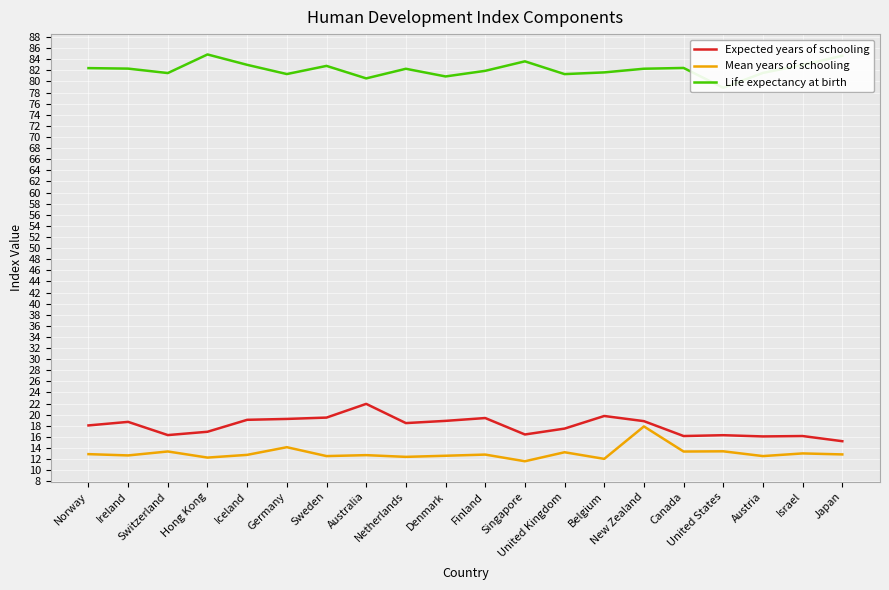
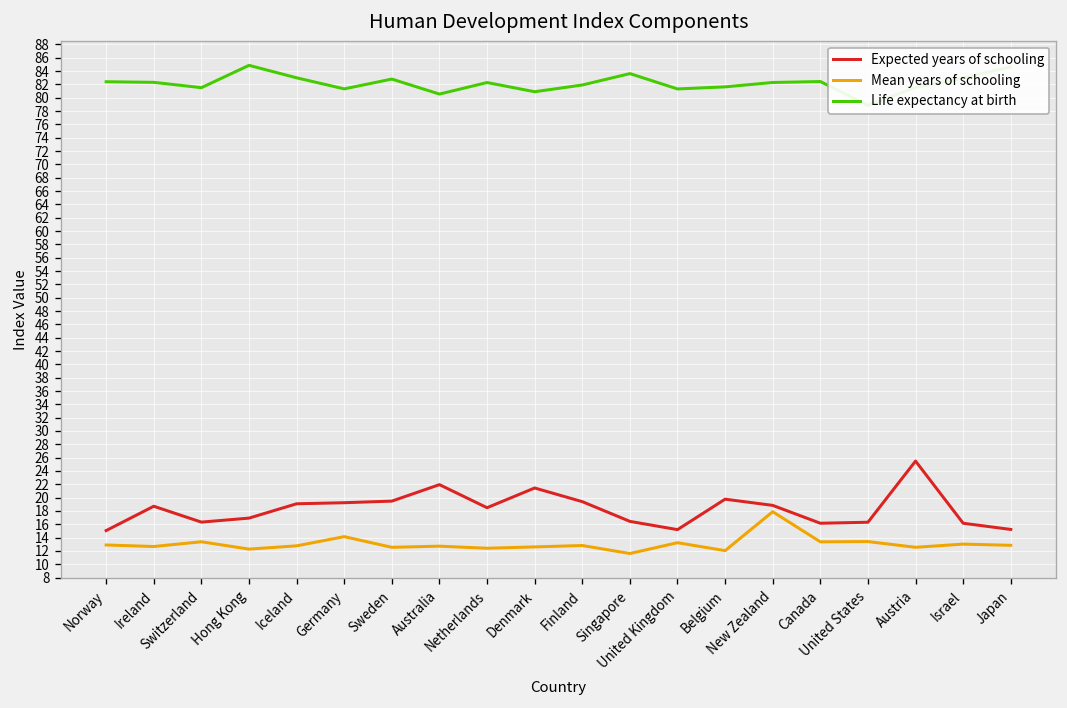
  {
    "Expected years of schooling": {
-     "Norway": 18,
+     "Norway": 15,
      "Ireland": 19,
      "Switzerland": 16,
      "Hong Kong": 17,
      "Iceland": 19,
      "Germany": 19,
      "Sweden": 19,
      "Australia": 22,
      "Netherlands": 18,
-     "Denmark": 19,
+     "Denmark": 21,
      "Finland": 19,
      "Singapore": 16,
-     "United Kingdom": 18,
+     "United Kingdom": 15,
      "Belgium": 20,
      "New Zealand": 19,
      "Canada": 16,
      "United States": 16,
-     "Austria": 16,
+     "Austria": 25,
      "Israel": 16,
      "Japan": 15
    },
    "Mean years of schooling": {
      "Norway": 13,
      "Ireland": 13,
      "Switzerland": 13,
      "Hong Kong": 12,
      "Iceland": 13,
      "Germany": 14,
      "Sweden": 13,
      "Australia": 13,
      "Netherlands": 12,
      "Denmark": 13,
      "Finland": 13,
      "Singapore": 12,
      "United Kingdom": 13,
      "Belgium": 12,
      "New Zealand": 18,
      "Canada": 13,
      "United States": 13,
      "Austria": 13,
      "Israel": 13,
      "Japan": 13
    },
    "Life expectancy at birth": {
      "Norway": 82,
      "Ireland": 82,
      "Switzerland": 82,
      "Hong Kong": 85,
      "Iceland": 83,
      "Germany": 81,
      "Sweden": 83,
      "Australia": 81,
      "Netherlands": 82,
      "Denmark": 81,
      "Finland": 82,
      "Singapore": 84,
      "United Kingdom": 81,
      "Belgium": 82,
      "New Zealand": 82,
      "Canada": 82
    }
  }
